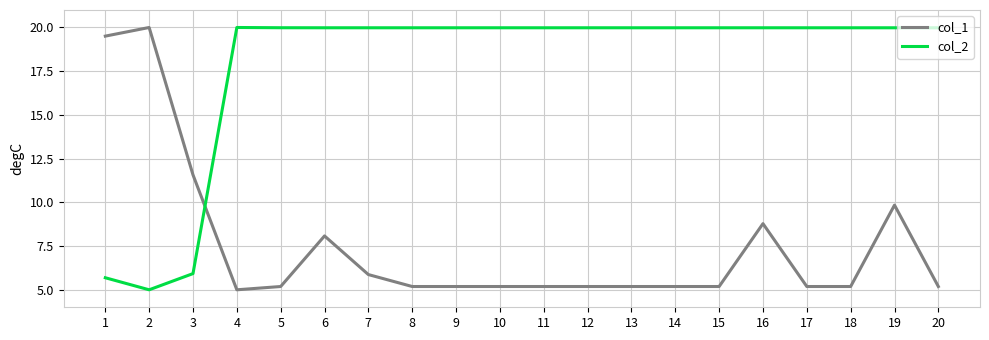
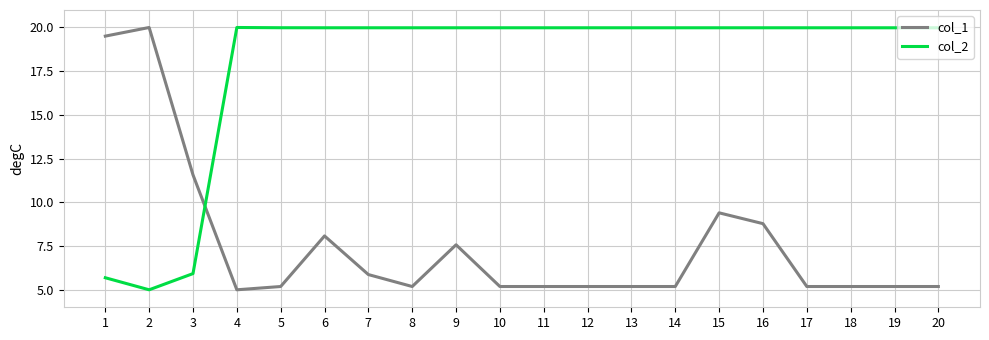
  {
    "col_1": {
      "1": 19.5,
      "2": 20.0,
      "3": 11.6,
      "4": 5.0,
      "5": 5.2,
      "6": 8.1,
      "7": 5.9,
      "8": 5.2,
-     "9": 5.2,
+     "9": 7.6,
      "10": 5.2,
      "11": 5.2,
      "12": 5.2,
      "13": 5.2,
      "14": 5.2,
-     "15": 5.2,
+     "15": 9.4,
      "16": 8.8,
      "17": 5.2,
      "18": 5.2,
-     "19": 9.8,
+     "19": 5.2,
      "20": 5.2
    },
    "col_2": {
      "1": 5.7,
      "2": 5.0,
      "3": 5.9,
      "4": 20.0,
      "5": 20.0,
      "6": 20.0,
      "7": 20.0,
      "8": 20.0,
      "9": 20.0,
      "10": 20.0,
      "11": 20.0,
      "12": 20.0,
      "13": 20.0,
      "14": 20.0,
      "15": 20.0,
      "16": 20.0,
      "17": 20.0,
      "18": 20.0,
      "19": 20.0
    }
  }
